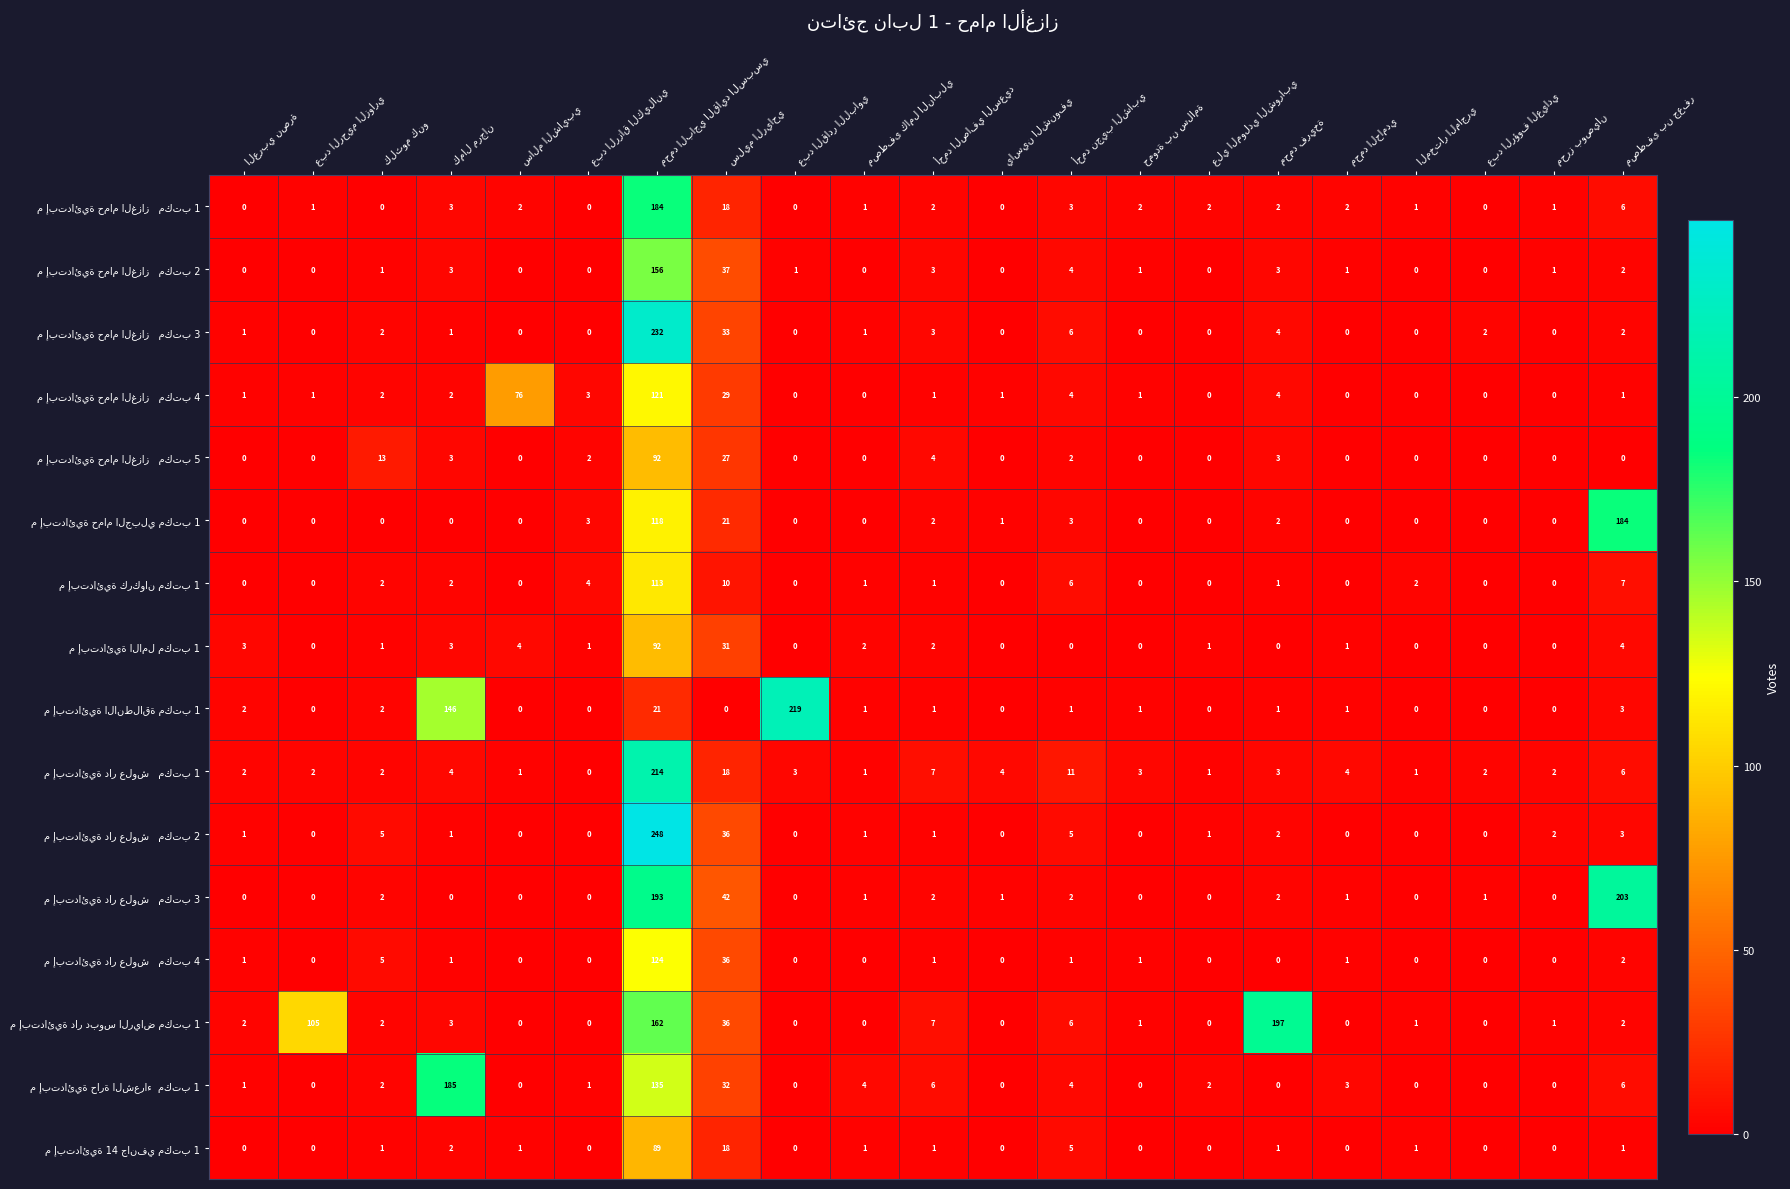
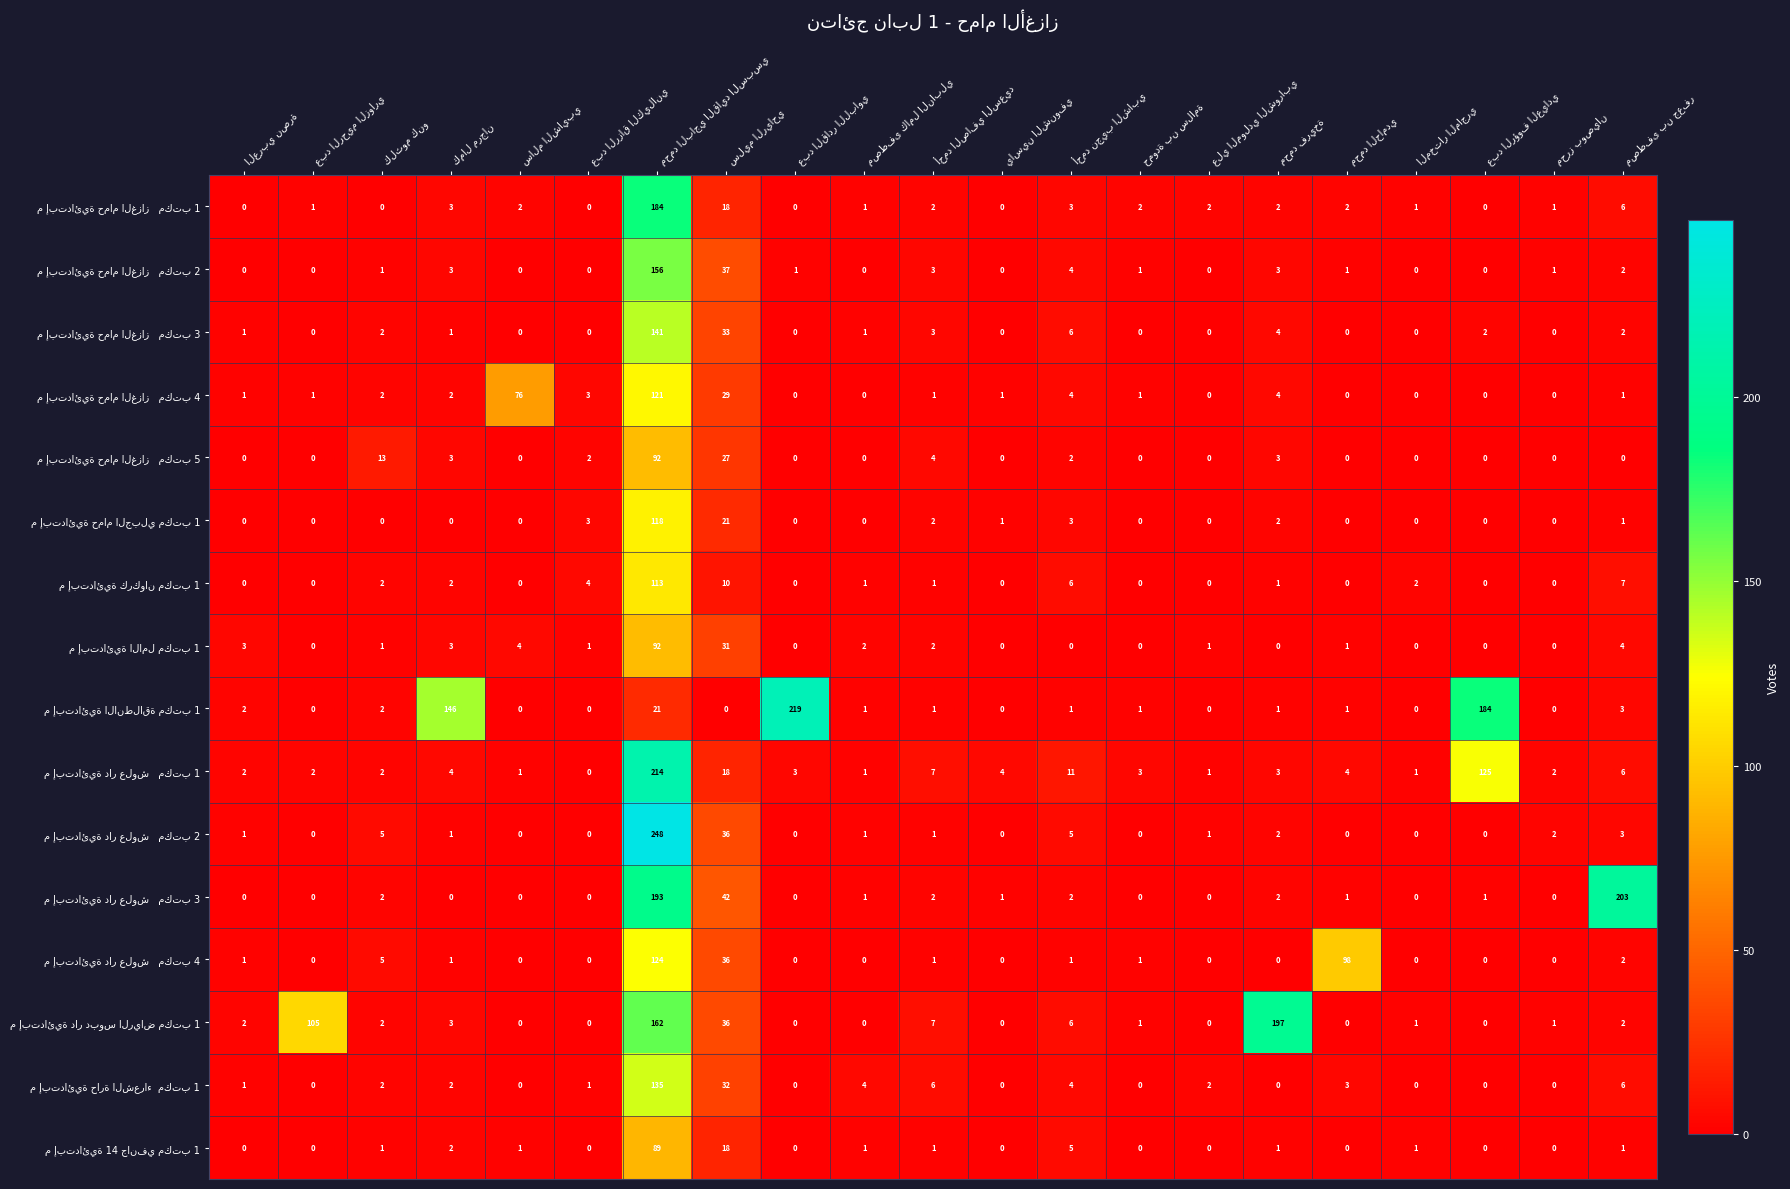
  {
    "م إبتدائية حمام الغزاز مكتب 3": {
      "العربي نصرة": 1,
      "عبد الرحيم الزواري": 0,
      "كلثوم كنو": 2,
      "كمال مرجان": 1,
      "سالم الشايبي": 0,
      "عبد الرزاق الكيلاني": 0,
-     "محمد الباجي القايد السبسي": 232,
+     "محمد الباجي القايد السبسي": 141,
      "سليم الرياحي": 33,
      "عبد القادر اللباوي": 0,
      "مصطفى كامل النابلي": 1,
      "أحمد الصافي السعيد": 3,
      "ياسين الشنوفي": 0,
      "أحمد نجيب الشابي": 6,
      "حمودة بن سلامة": 0,
      "علي المولدي الشورابي": 0,
      "محمد فريخة": 4,
      "محمد الحامدي": 0,
      "المختار الماجري": 0,
      "عبد الرؤوف العيادي": 2,
      "محرز بوصيان": 0,
      "مصطفى بن جعفر": 2
    },
    "م إبتدائية حمام الجبلي مكتب 1": {
      "العربي نصرة": 0,
      "عبد الرحيم الزواري": 0,
      "كلثوم كنو": 0,
      "كمال مرجان": 0,
      "سالم الشايبي": 0,
      "عبد الرزاق الكيلاني": 3,
      "محمد الباجي القايد السبسي": 118,
      "سليم الرياحي": 21,
      "عبد القادر اللباوي": 0,
      "مصطفى كامل النابلي": 0,
      "أحمد الصافي السعيد": 2,
      "ياسين الشنوفي": 1,
      "أحمد نجيب الشابي": 3,
      "حمودة بن سلامة": 0,
      "علي المولدي الشورابي": 0,
      "محمد فريخة": 2,
      "محمد الحامدي": 0,
      "المختار الماجري": 0,
      "عبد الرؤوف العيادي": 0,
      "محرز بوصيان": 0,
-     "مصطفى بن جعفر": 184
+     "مصطفى بن جعفر": 1
    },
    "م إبتدائية الانطلاقة مكتب 1": {
      "العربي نصرة": 2,
      "عبد الرحيم الزواري": 0,
      "كلثوم كنو": 2,
      "كمال مرجان": 146,
      "سالم الشايبي": 0,
      "عبد الرزاق الكيلاني": 0,
      "محمد الباجي القايد السبسي": 21,
      "سليم الرياحي": 0,
      "عبد القادر اللباوي": 219,
      "مصطفى كامل النابلي": 1,
      "أحمد الصافي السعيد": 1,
      "ياسين الشنوفي": 0,
      "أحمد نجيب الشابي": 1,
      "حمودة بن سلامة": 1,
      "علي المولدي الشورابي": 0,
      "محمد فريخة": 1,
      "محمد الحامدي": 1,
      "المختار الماجري": 0,
-     "عبد الرؤوف العيادي": 0,
+     "عبد الرؤوف العيادي": 184,
      "محرز بوصيان": 0,
      "مصطفى بن جعفر": 3
    },
    "م إبتدائية دار علوش مكتب 1": {
      "العربي نصرة": 2,
      "عبد الرحيم الزواري": 2,
      "كلثوم كنو": 2,
      "كمال مرجان": 4,
      "سالم الشايبي": 1,
      "عبد الرزاق الكيلاني": 0,
      "محمد الباجي القايد السبسي": 214,
      "سليم الرياحي": 18,
      "عبد القادر اللباوي": 3,
      "مصطفى كامل النابلي": 1,
      "أحمد الصافي السعيد": 7,
      "ياسين الشنوفي": 4,
      "أحمد نجيب الشابي": 11,
      "حمودة بن سلامة": 3,
      "علي المولدي الشورابي": 1,
      "محمد فريخة": 3,
      "محمد الحامدي": 4,
      "المختار الماجري": 1,
-     "عبد الرؤوف العيادي": 2,
+     "عبد الرؤوف العيادي": 125,
      "محرز بوصيان": 2,
      "مصطفى بن جعفر": 6
    },
    "م إبتدائية دار علوش مكتب 4": {
      "العربي نصرة": 1,
      "عبد الرحيم الزواري": 0,
      "كلثوم كنو": 5,
      "كمال مرجان": 1,
      "سالم الشايبي": 0,
      "عبد الرزاق الكيلاني": 0,
      "محمد الباجي القايد السبسي": 124,
      "سليم الرياحي": 36,
      "عبد القادر اللباوي": 0,
      "مصطفى كامل النابلي": 0,
      "أحمد الصافي السعيد": 1,
      "ياسين الشنوفي": 0,
      "أحمد نجيب الشابي": 1,
      "حمودة بن سلامة": 1,
      "علي المولدي الشورابي": 0,
      "محمد فريخة": 0,
-     "محمد الحامدي": 1,
+     "محمد الحامدي": 98,
      "المختار الماجري": 0,
      "عبد الرؤوف العيادي": 0,
      "محرز بوصيان": 0,
      "مصطفى بن جعفر": 2
    },
    "م إبتدائية حارة الشعراء مكتب 1": {
      "العربي نصرة": 1,
      "عبد الرحيم الزواري": 0,
      "كلثوم كنو": 2,
-     "كمال مرجان": 185,
+     "كمال مرجان": 2,
      "سالم الشايبي": 0,
      "عبد الرزاق الكيلاني": 1,
      "محمد الباجي القايد السبسي": 135,
      "سليم الرياحي": 32,
      "عبد القادر اللباوي": 0,
      "مصطفى كامل النابلي": 4,
      "أحمد الصافي السعيد": 6,
      "ياسين الشنوفي": 0,
      "أحمد نجيب الشابي": 4,
      "حمودة بن سلامة": 0,
      "علي المولدي الشورابي": 2,
      "محمد فريخة": 0,
      "محمد الحامدي": 3,
      "المختار الماجري": 0,
      "عبد الرؤوف العيادي": 0,
      "محرز بوصيان": 0,
      "مصطفى بن جعفر": 6
    }
  }
